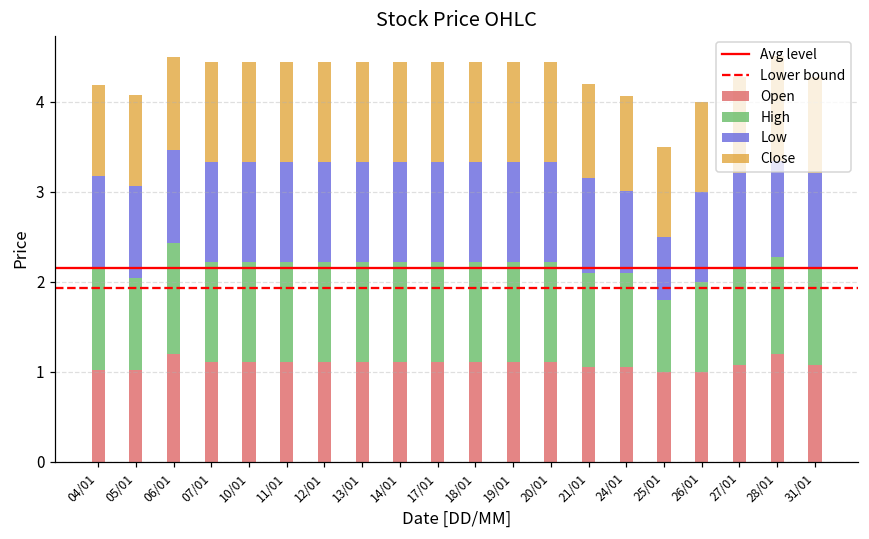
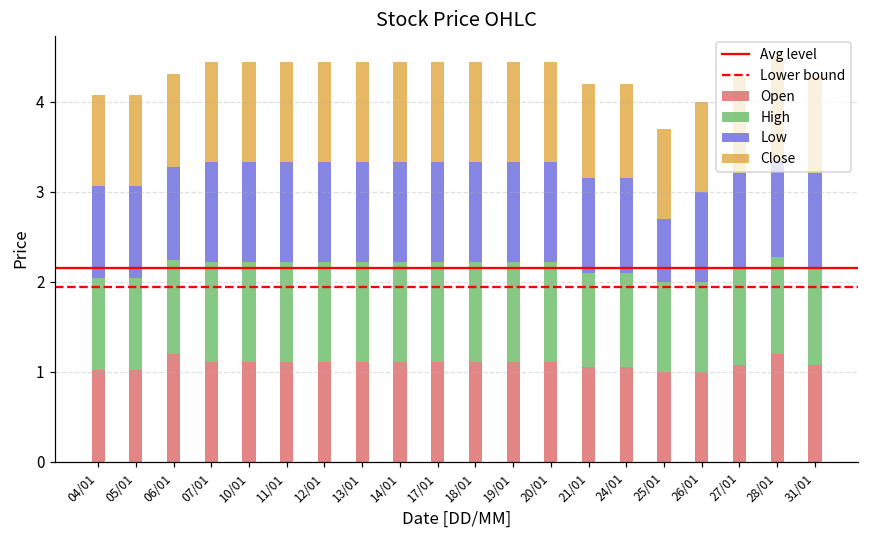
  {
    "Open": {
      "04/01": 1.0,
      "05/01": 1.0,
      "06/01": 1.2,
      "07/01": 1.1,
      "10/01": 1.1,
      "11/01": 1.1,
      "12/01": 1.1,
      "13/01": 1.1,
      "14/01": 1.1,
      "17/01": 1.1,
      "18/01": 1.1,
      "19/01": 1.1,
      "20/01": 1.1,
      "21/01": 1.1,
      "24/01": 1.1,
      "25/01": 1.0,
      "26/01": 1.0,
      "27/01": 1.1,
      "28/01": 1.2,
      "31/01": 1.1
    },
    "High": {
-     "04/01": 1.1,
+     "04/01": 1.0,
      "05/01": 1.0,
-     "06/01": 1.2,
+     "06/01": 1.0,
      "07/01": 1.1,
      "10/01": 1.1,
      "11/01": 1.1,
      "12/01": 1.1,
      "13/01": 1.1,
      "14/01": 1.1,
      "17/01": 1.1,
      "18/01": 1.1,
      "19/01": 1.1,
      "20/01": 1.1,
      "21/01": 1.1,
      "24/01": 1.1,
-     "25/01": 0.8,
+     "25/01": 1.0,
      "26/01": 1.0,
      "27/01": 1.1,
      "28/01": 1.1,
      "31/01": 1.1
    },
    "Low": {
      "04/01": 1.0,
      "05/01": 1.0,
      "06/01": 1.0,
      "07/01": 1.1,
      "10/01": 1.1,
      "11/01": 1.1,
      "12/01": 1.1,
      "13/01": 1.1,
      "14/01": 1.1,
      "17/01": 1.1,
      "18/01": 1.1,
      "19/01": 1.1,
      "20/01": 1.1,
      "21/01": 1.0,
-     "24/01": 0.9,
+     "24/01": 1.0,
      "25/01": 0.7,
      "26/01": 1.0
    },
    "Close": {
      "04/01": 1.0,
      "05/01": 1.0,
      "06/01": 1.0,
      "07/01": 1.1,
      "10/01": 1.1,
      "11/01": 1.1,
      "12/01": 1.1,
      "13/01": 1.1,
      "14/01": 1.1,
      "17/01": 1.1,
      "18/01": 1.1,
      "19/01": 1.1,
      "20/01": 1.1,
      "21/01": 1.1,
      "24/01": 1.1,
      "25/01": 1.0,
      "26/01": 1.0
    }
  }
